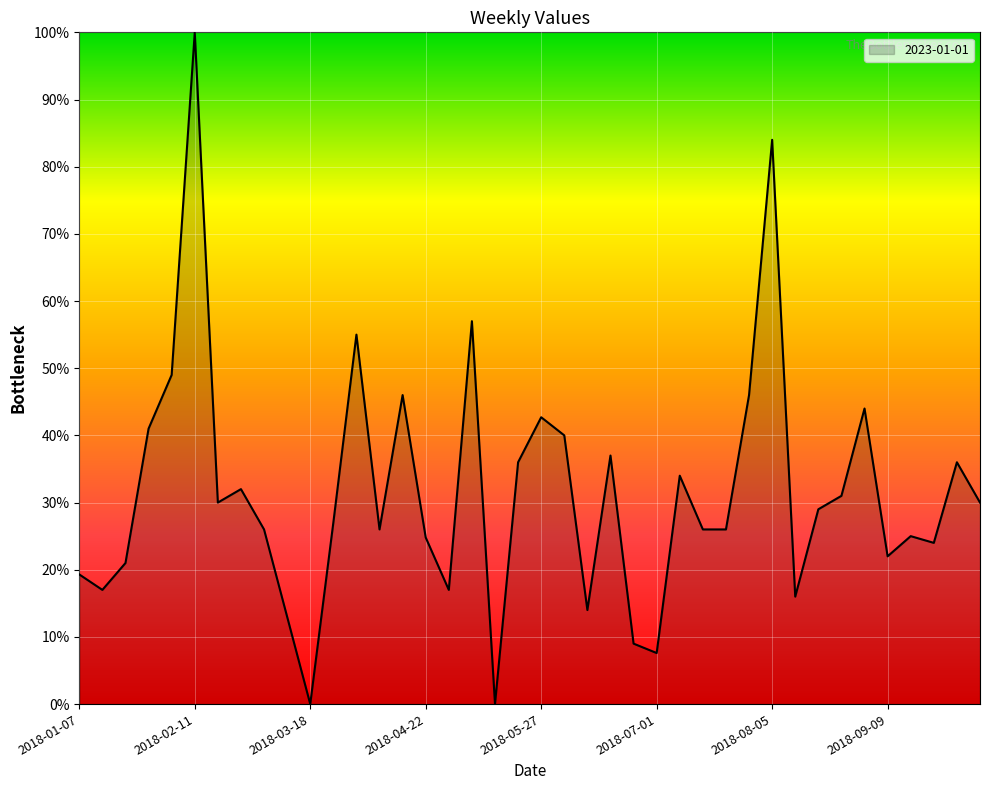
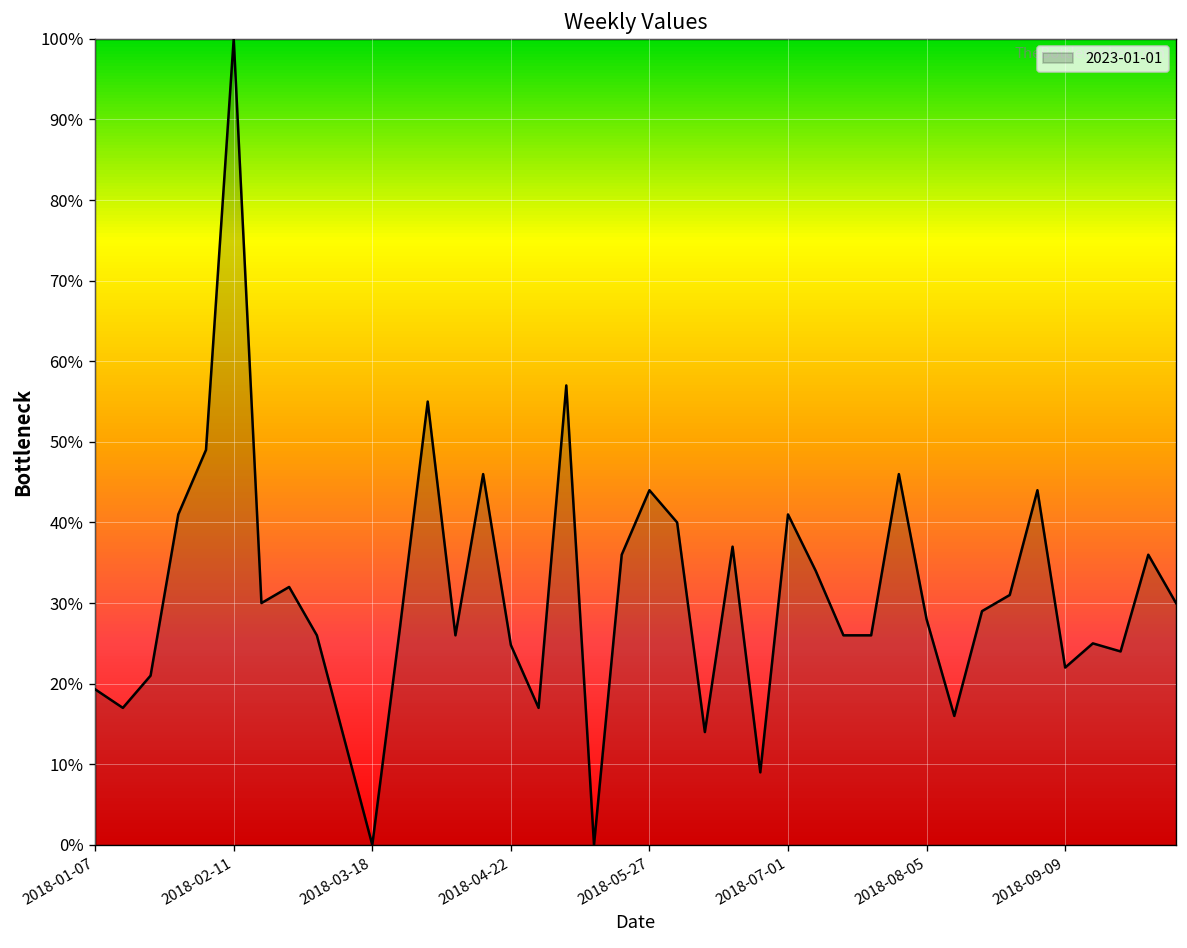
  {
    "2018-01-07": "19%",
    "2018-02-11": "100%",
    "2018-03-18": "0%",
    "2018-04-22": "25%",
-   "2018-05-27": "43%",
-   "2018-07-01": "8%",
-   "2018-08-05": "84%",
+   "2018-05-27": "44%",
+   "2018-07-01": "41%",
+   "2018-08-05": "28%",
    "2018-09-09": "22%"
  }
